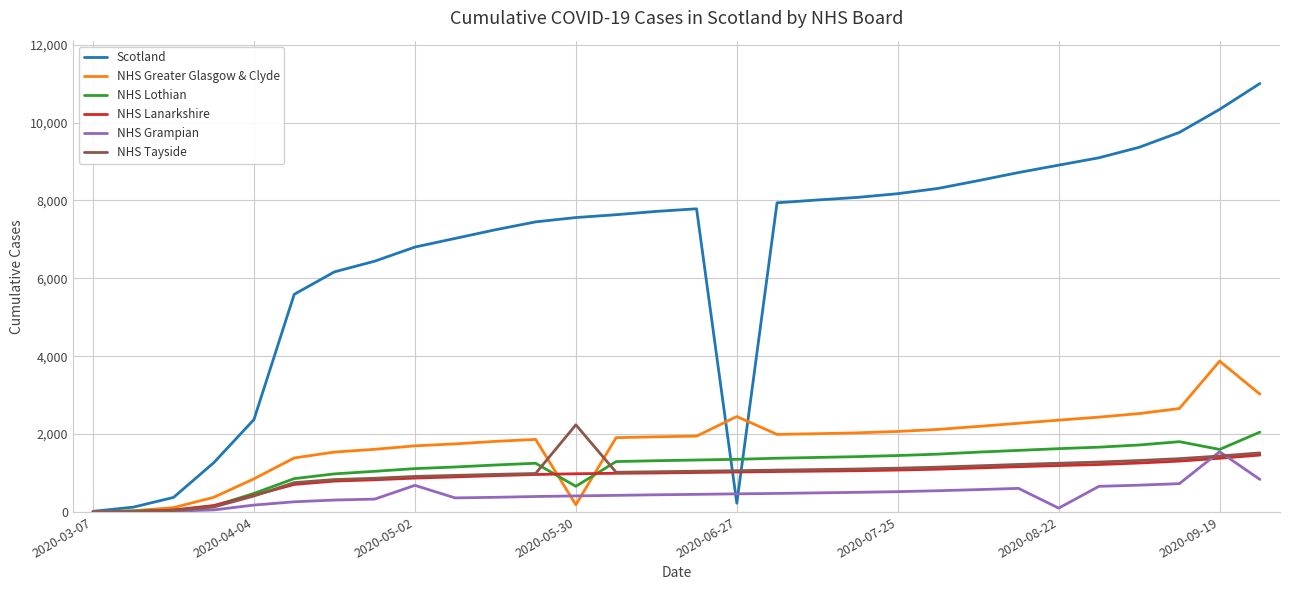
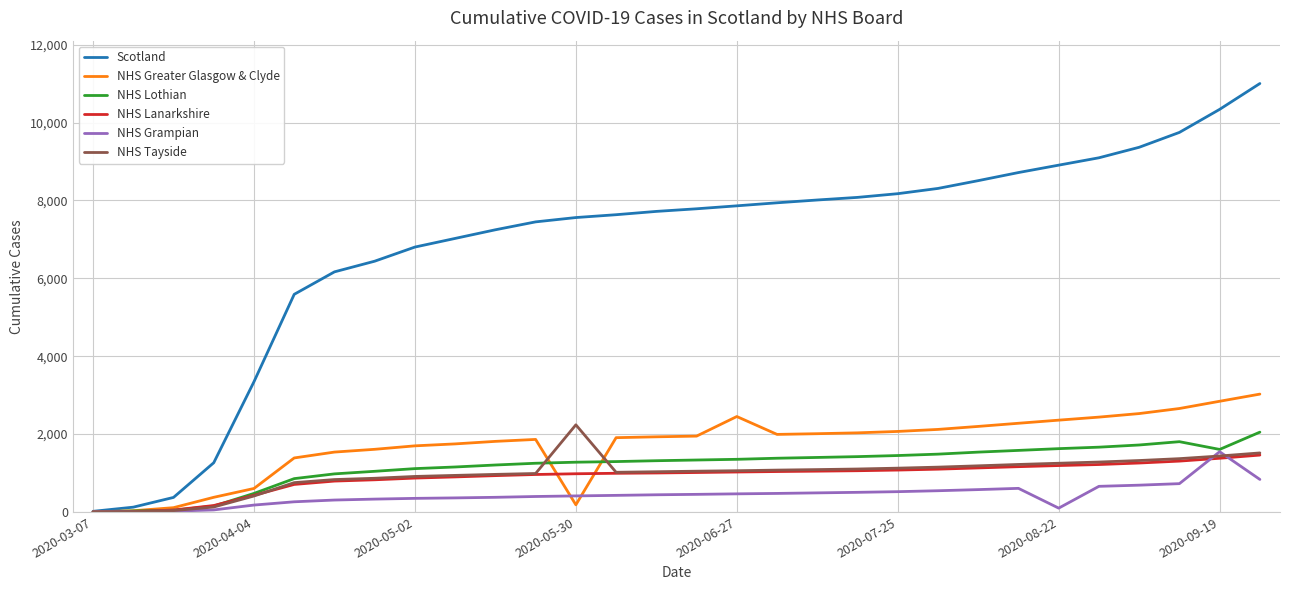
  {
    "Scotland": {
-     "2020-04-04": "2,400",
+     "2020-04-04": "3,300",
      "2020-05-02": "6,800",
      "2020-05-30": "7,600",
-     "2020-06-27": "200",
+     "2020-06-27": "7,900",
      "2020-07-25": "8,200",
      "2020-08-22": "8,900",
      "2020-09-19": "10,300"
    },
    "NHS Greater Glasgow & Clyde": {
-     "2020-04-04": "900",
+     "2020-04-04": "600",
      "2020-05-02": "1,700",
      "2020-05-30": "200",
      "2020-06-27": "2,500",
      "2020-07-25": "2,100",
      "2020-08-22": "2,400",
-     "2020-09-19": "3,900"
+     "2020-09-19": "2,800"
    },
    "NHS Lothian": {
      "2020-05-02": "1,100",
-     "2020-05-30": "700",
+     "2020-05-30": "1,300",
      "2020-06-27": "1,400",
      "2020-07-25": "1,400",
      "2020-08-22": "1,600"
    },
    "NHS Lanarkshire": {
      "2020-05-30": "1,000"
    },
    "NHS Grampian": {
      "2020-04-04": "200",
-     "2020-05-02": "700",
+     "2020-05-02": "300",
      "2020-05-30": "400",
      "2020-06-27": "500",
      "2020-07-25": "500",
      "2020-08-22": "100"
    },
    "NHS Tayside": {
      "2020-05-30": "2,200"
    }
  }
